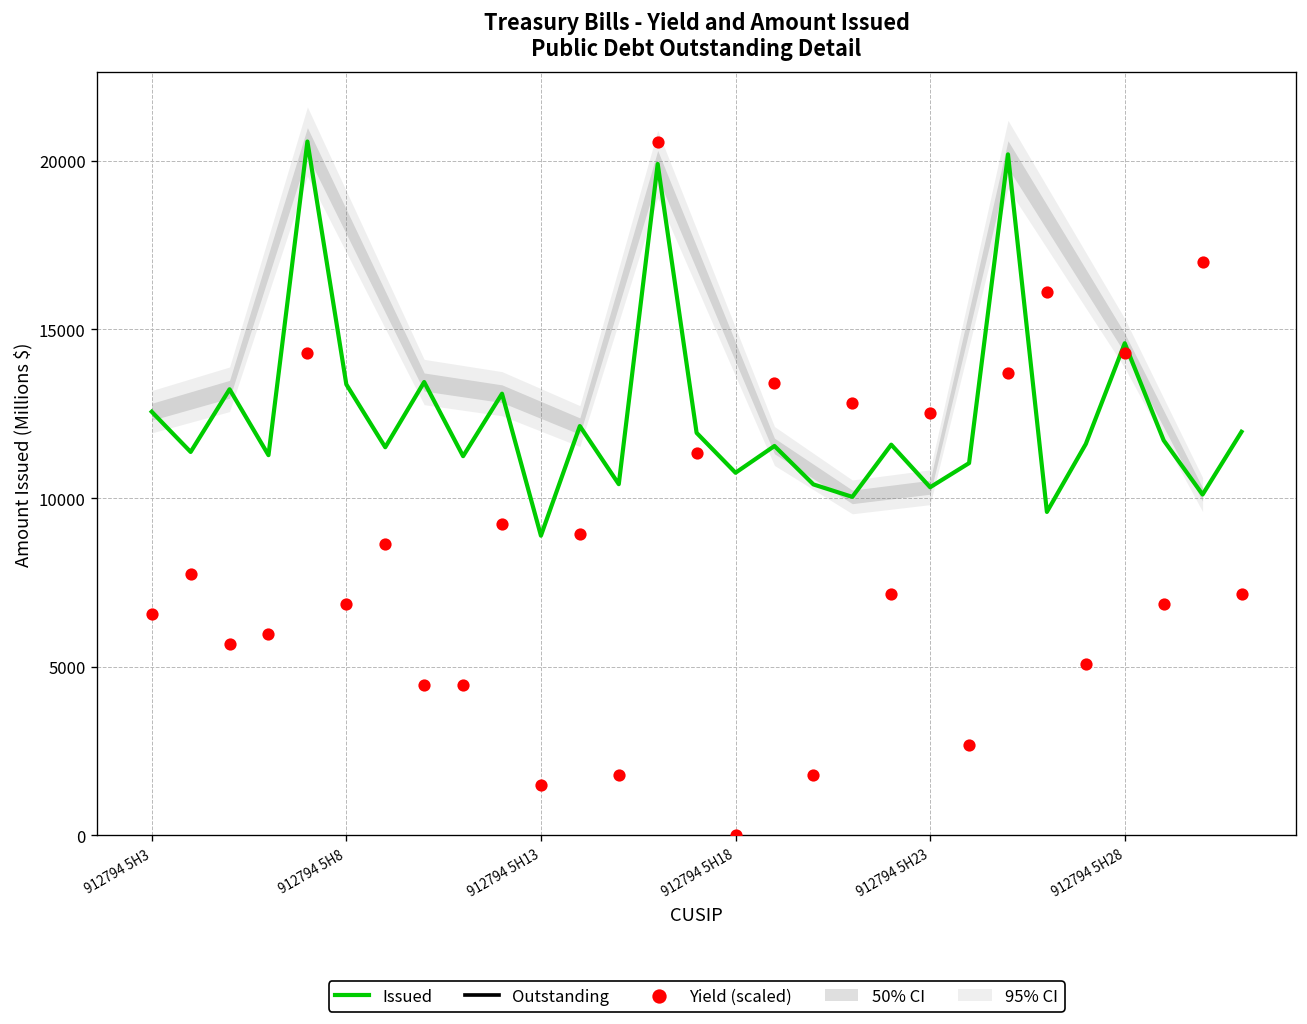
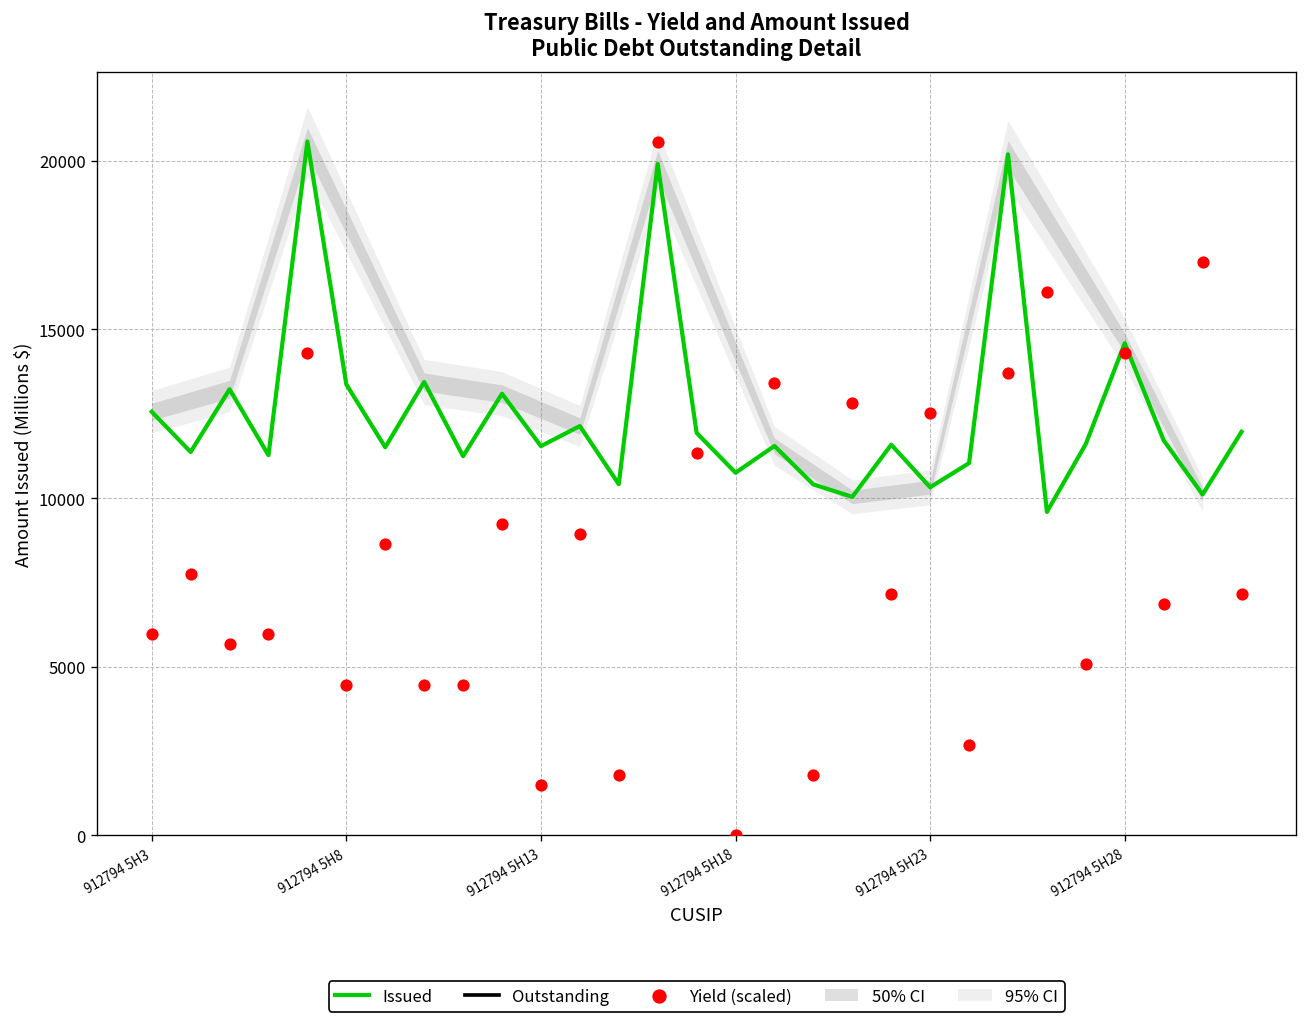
  {
    "Yield (scaled)": {
-     "912794 5H3": 6600,
-     "912794 5H8": 6900
+     "912794 5H3": 6000,
+     "912794 5H8": 4500
    },
    "Issued": {
      "912794 5H3": 12600,
      "912794 5H8": 13400,
-     "912794 5H13": 8900,
+     "912794 5H13": 11500,
      "912794 5H18": 10800,
      "912794 5H23": 10300,
      "912794 5H28": 14600
    },
    "Outstanding": {
      "912794 5H23": 21400,
      "912794 5H28": 18400
    }
  }
